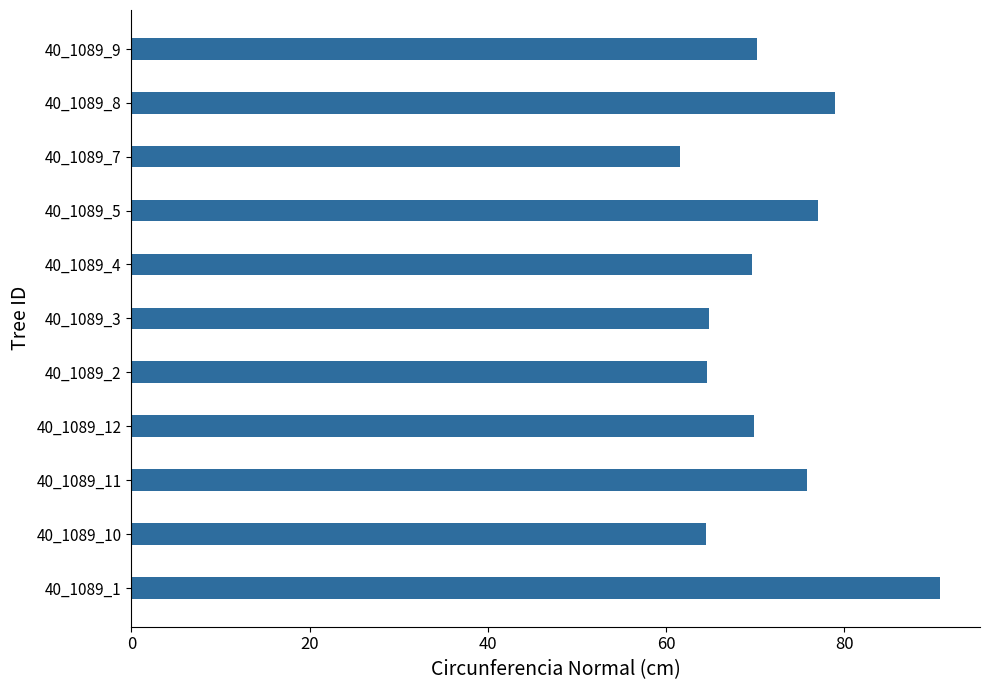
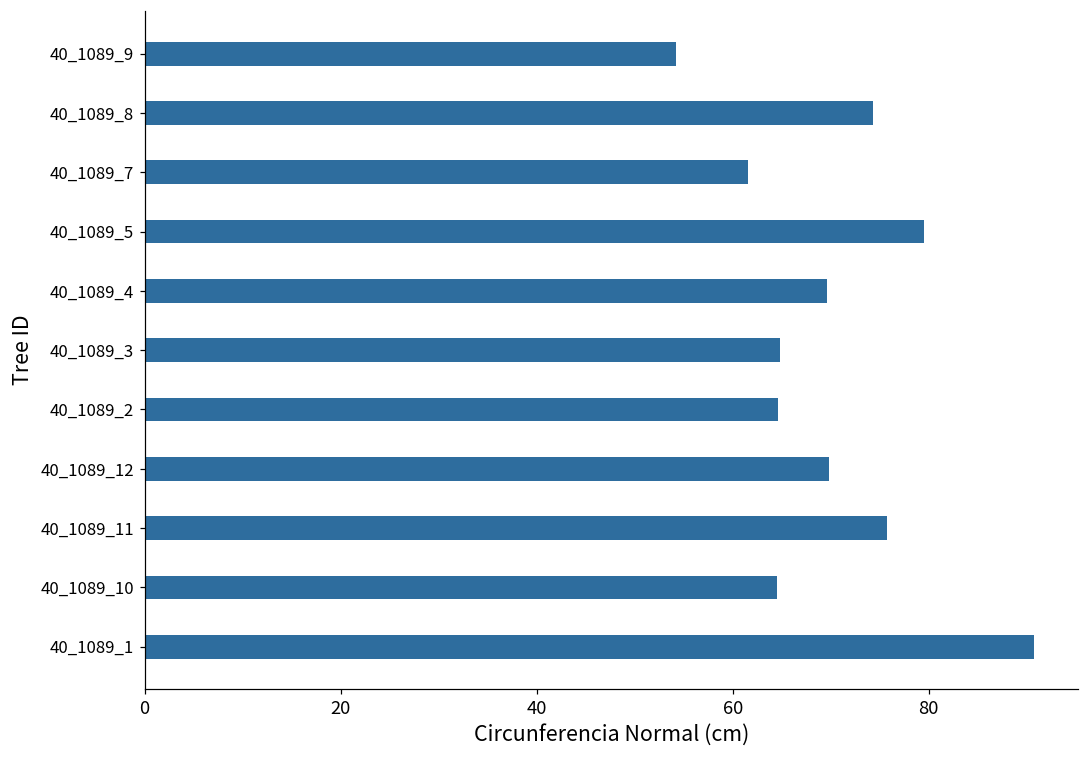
  {
-   "40_1089_9": 70,
-   "40_1089_8": 79,
+   "40_1089_9": 54,
+   "40_1089_8": 74,
    "40_1089_7": 62,
-   "40_1089_5": 77,
+   "40_1089_5": 80,
    "40_1089_4": 70,
    "40_1089_3": 65,
    "40_1089_2": 65,
    "40_1089_12": 70,
    "40_1089_11": 76,
    "40_1089_10": 65,
    "40_1089_1": 91
  }
